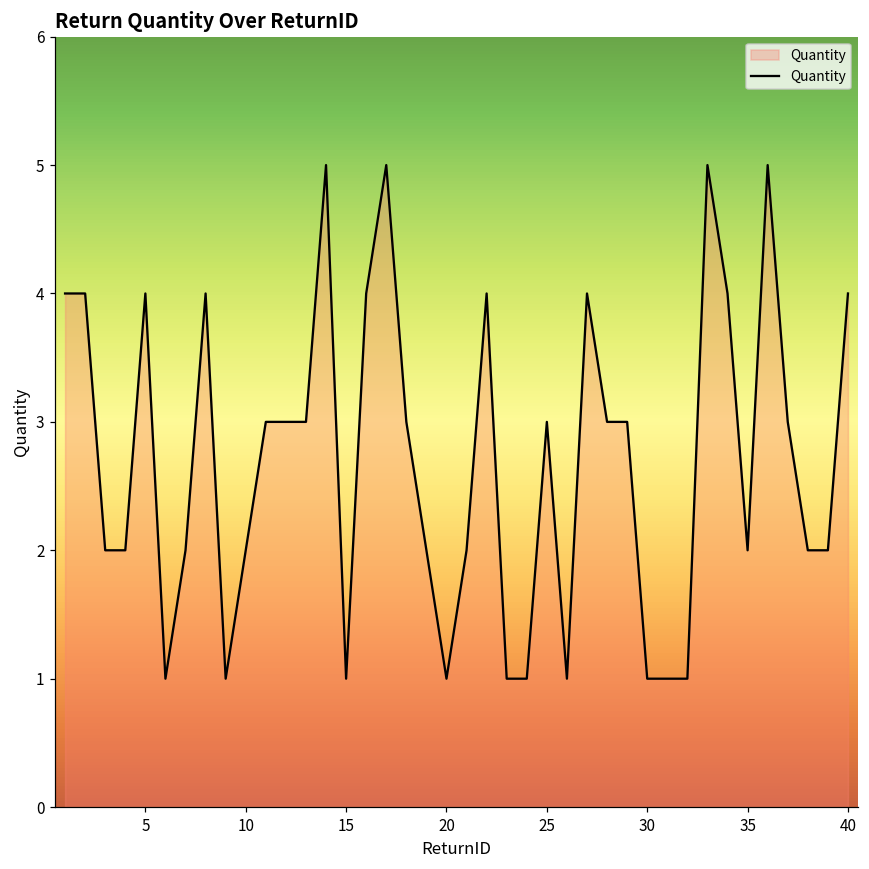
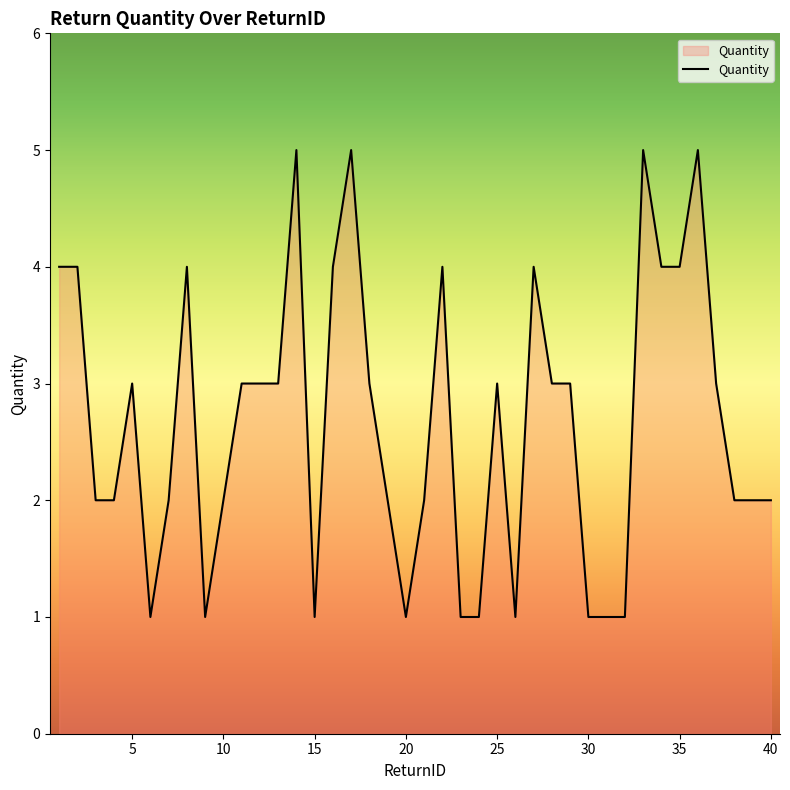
  {
-   "5": 4,
+   "5": 3,
    "10": 2,
    "15": 1,
    "20": 1,
    "25": 3,
    "30": 1,
-   "35": 2,
-   "40": 4
+   "35": 4,
+   "40": 2
  }
